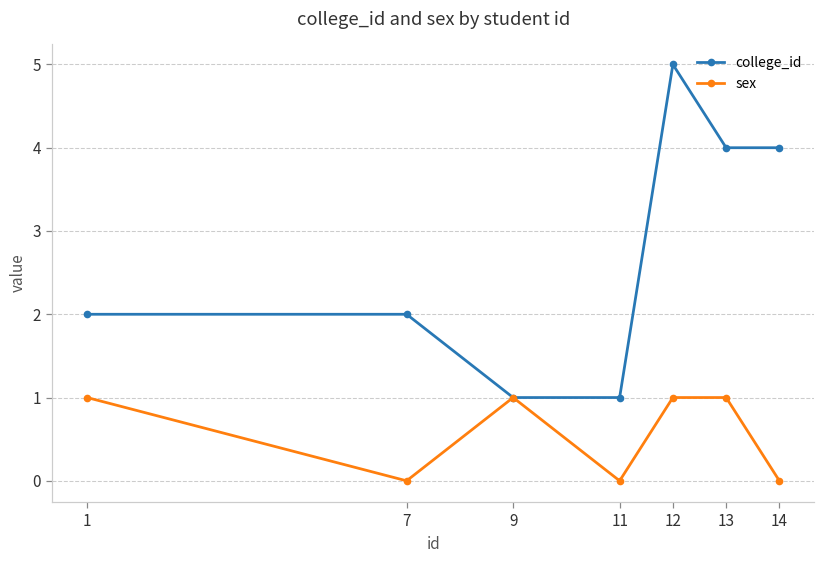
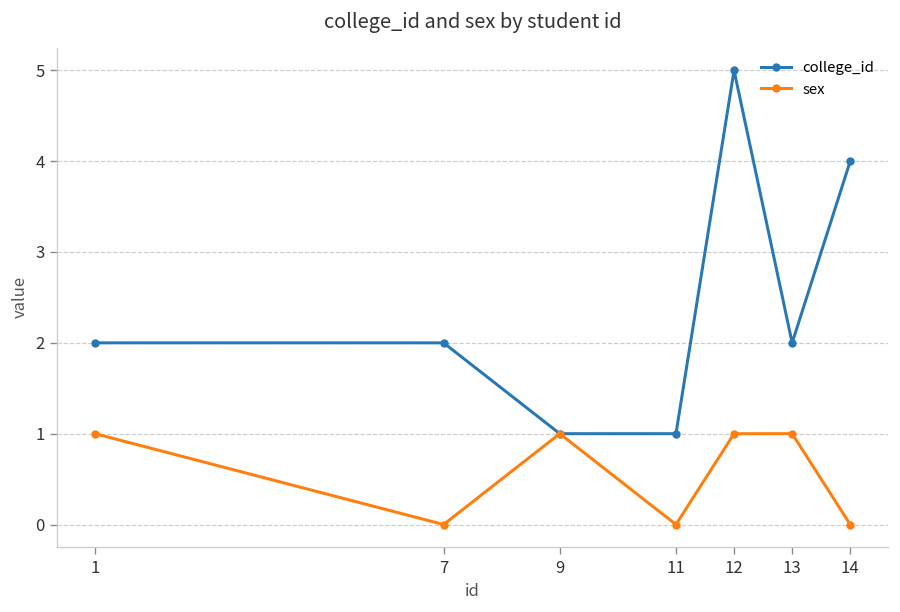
  {
    "college_id": {
      "1": 2,
      "7": 2,
      "11": 1,
      "12": 5,
-     "13": 4,
+     "13": 2,
      "14": 4
    },
    "sex": {
      "1": 1,
      "7": 0,
      "11": 0,
      "12": 1,
      "13": 1,
      "14": 0
    }
  }
